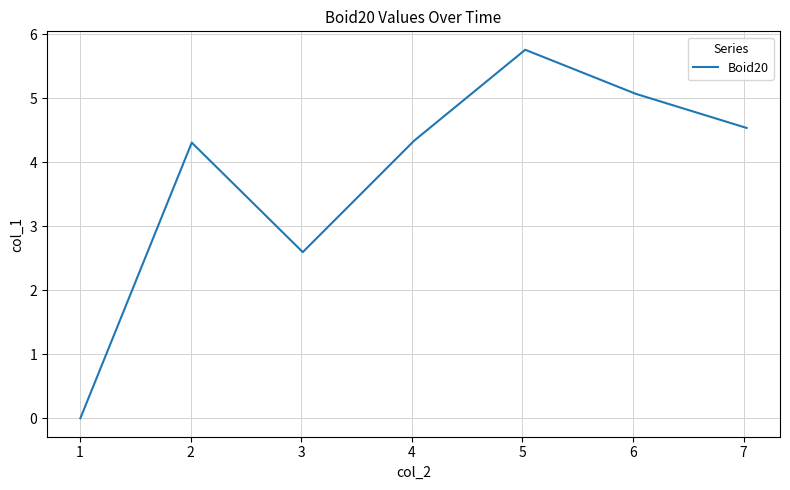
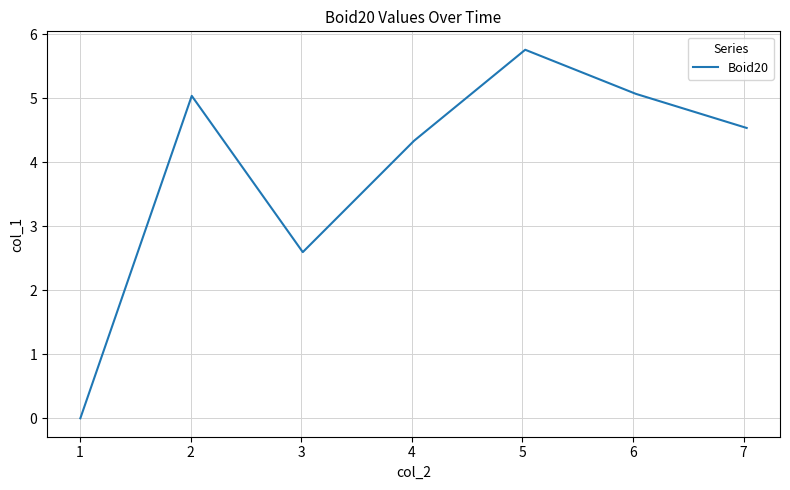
  {
    "1": 0.0,
-   "2": 4.3,
+   "2": 5.0,
    "3": 2.6
  }
